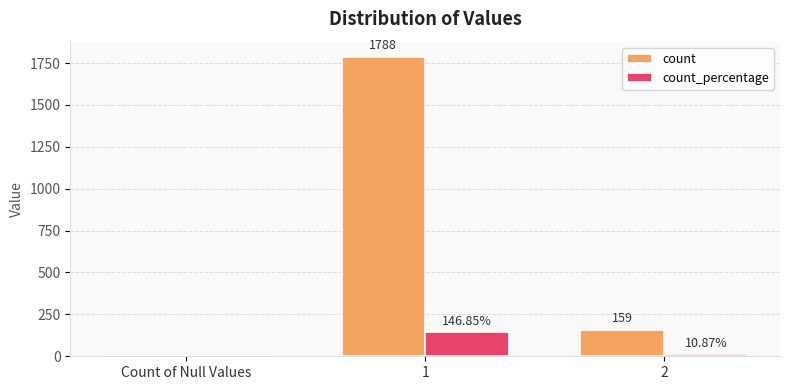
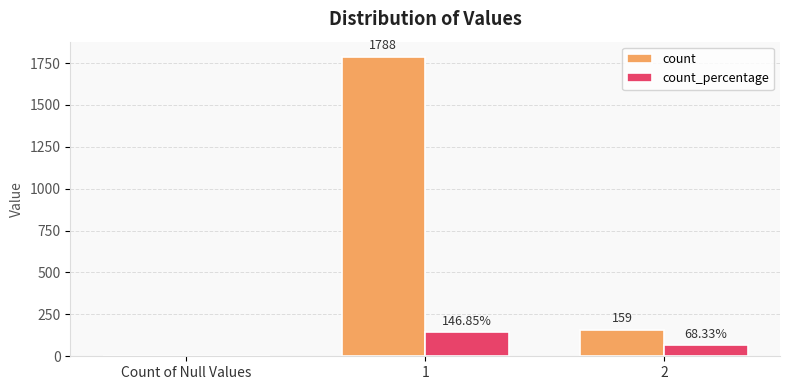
  {
    "count": {
      "1": "1788",
      "2": "159"
    },
    "count_percentage": {
      "1": "146.85%",
-     "2": "10.87%"
+     "2": "68.33%"
    }
  }
